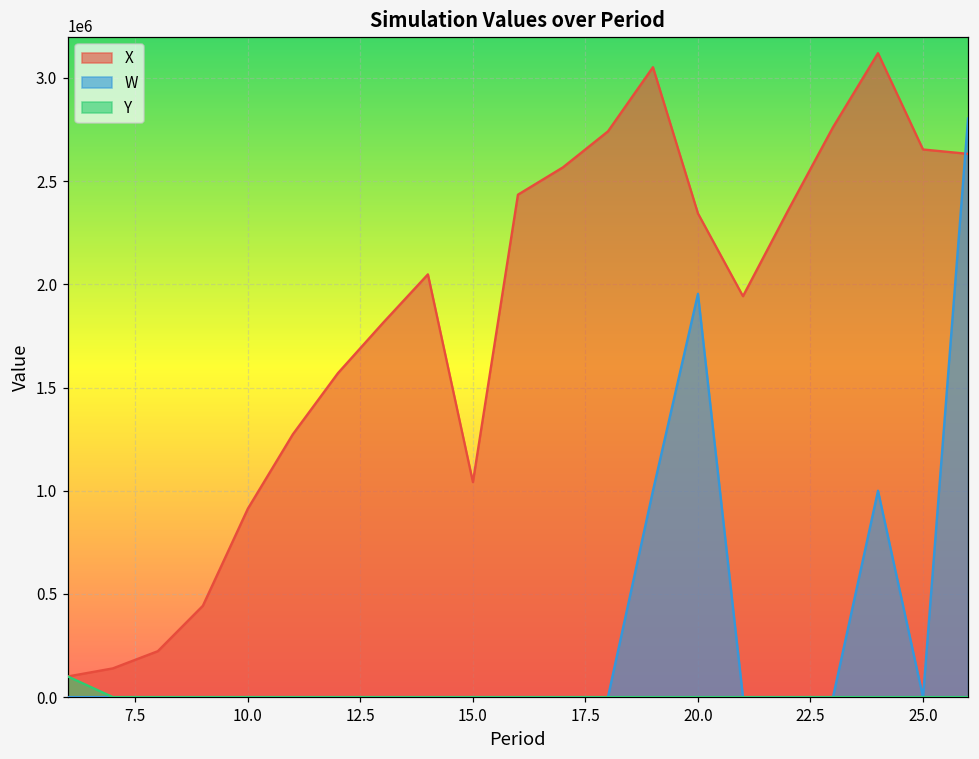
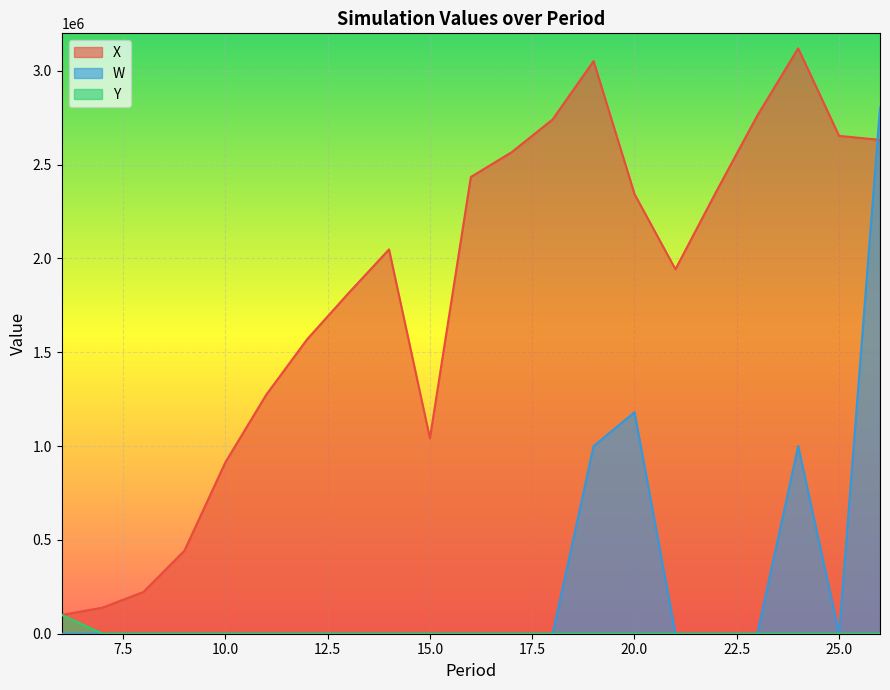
  {
    "X": {
      "10.0": 910000,
      "15.0": 1040000,
      "20.0": 2340000,
      "25.0": 2650000
    },
    "W": {
-     "20.0": 1950000
+     "20.0": 1180000
    },
    "Y": {
      "20.0": 0
    }
  }
